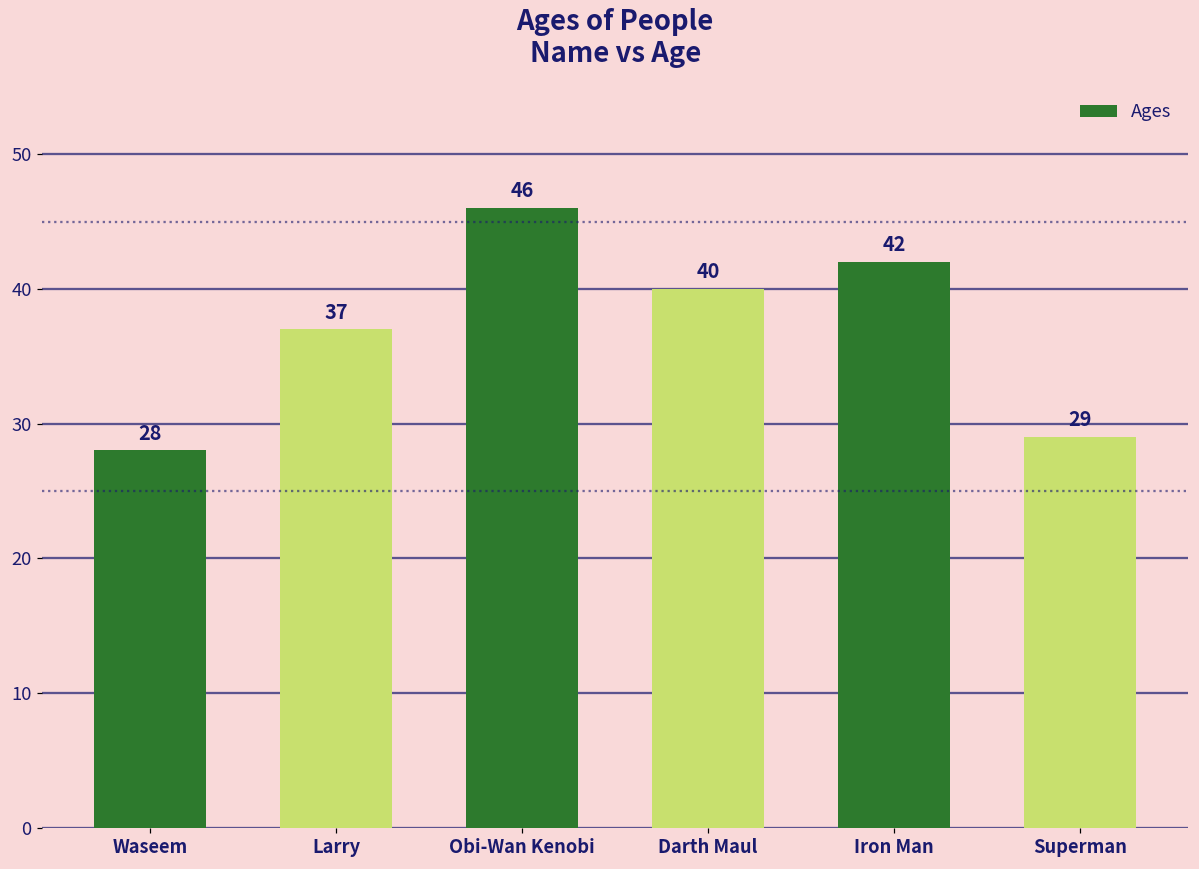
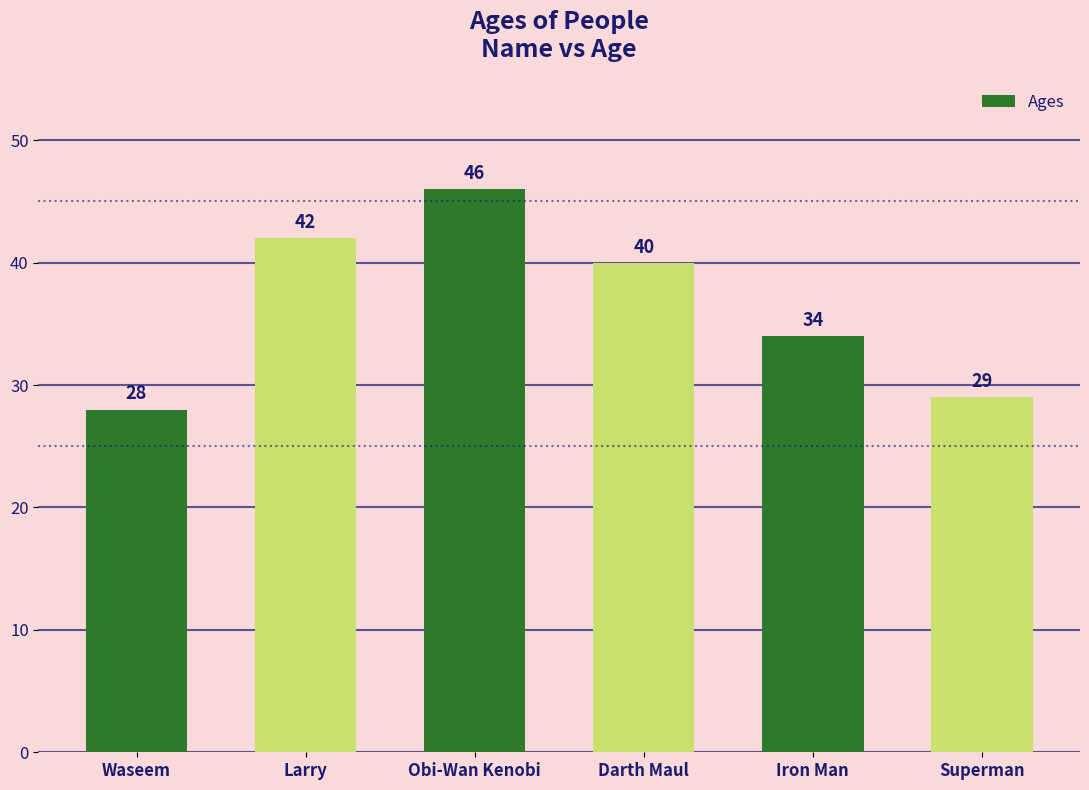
  {
    "Waseem": 28,
-   "Larry": 37,
+   "Larry": 42,
    "Obi-Wan Kenobi": 46,
    "Darth Maul": 40,
-   "Iron Man": 42,
+   "Iron Man": 34,
    "Superman": 29
  }
